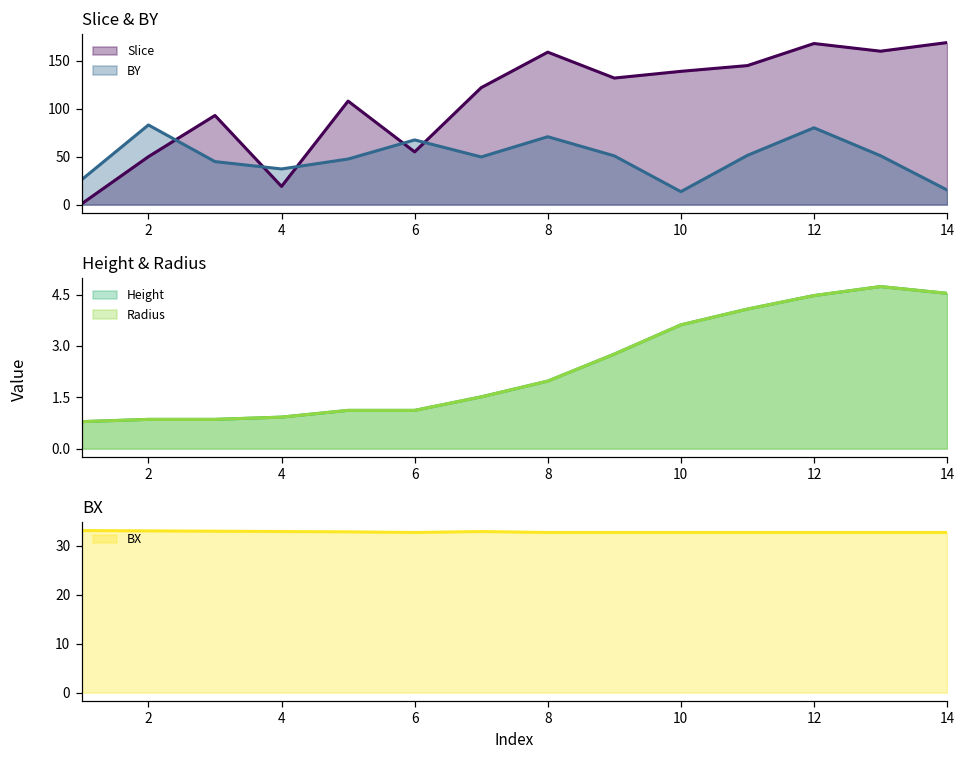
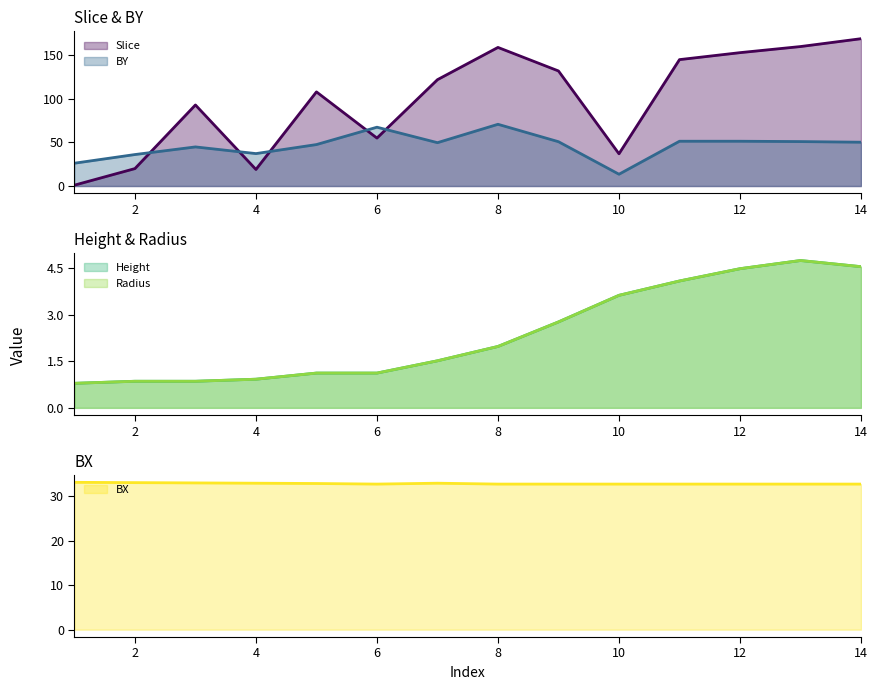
  {
    "Slice & BY": {
      "Slice": {
-       "2": 50,
+       "2": 20,
        "4": 20,
        "6": 60,
        "8": 160,
-       "10": 140,
-       "12": 170,
+       "10": 40,
+       "12": 150,
        "14": 170
      },
      "BY": {
-       "2": 80,
+       "2": 40,
        "4": 40,
        "6": 70,
        "8": 70,
        "10": 10,
-       "12": 80,
-       "14": 20
+       "12": 50,
+       "14": 50
      }
    },
    "Height & Radius": {
      "2": 0.9,
      "4": 0.9,
      "6": 1.1,
      "8": 2.0,
      "10": 3.6,
      "12": 4.5,
      "14": 4.5
    },
    "BX": {
      "2": 33,
      "4": 33,
      "6": 33,
      "8": 33,
      "10": 33,
      "12": 33,
      "14": 33
    }
  }
